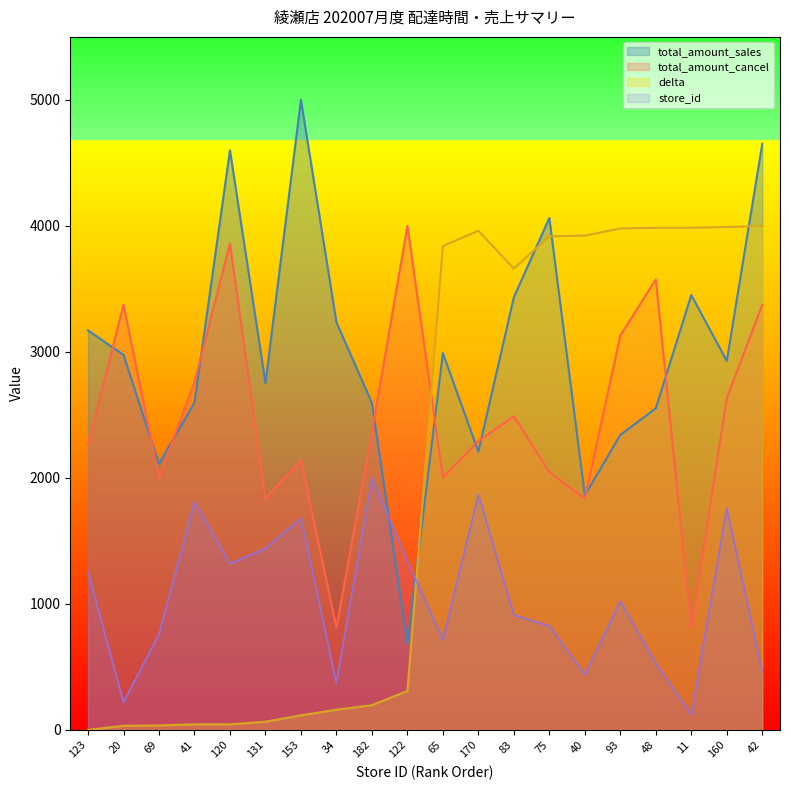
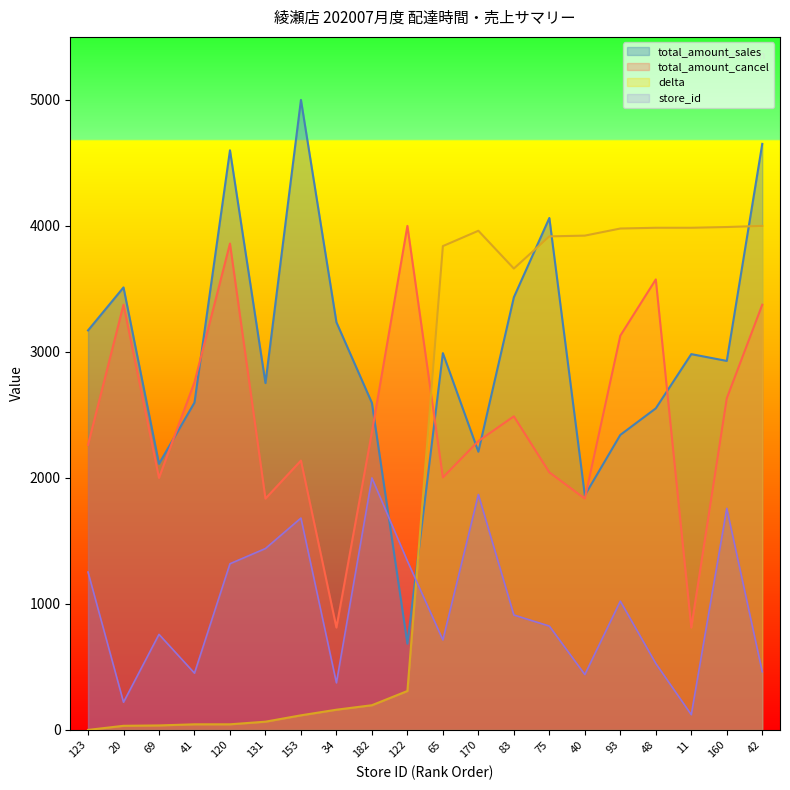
  {
    "total_amount_sales": {
      "123": 3170,
-     "20": 2980,
+     "20": 3510,
      "69": 2110,
      "41": 2600,
      "120": 4600,
      "131": 2750,
      "153": 5000,
      "34": 3240,
      "182": 2600,
      "122": 680,
      "65": 2990,
      "170": 2210,
      "83": 3430,
      "75": 4060,
      "40": 1860,
      "93": 2340,
      "48": 2550,
-     "11": 3450,
+     "11": 2980,
      "160": 2930,
      "42": 4650
    },
    "total_amount_cancel": {
      "123": 2260,
      "20": 3370,
      "69": 2000,
      "41": 2760,
      "120": 3860,
      "131": 1840,
      "153": 2140,
      "34": 810,
      "182": 2360,
      "122": 4000,
      "65": 2000,
      "170": 2290,
      "83": 2490,
      "75": 2040,
      "40": 1840,
      "93": 3130,
      "48": 3580,
      "11": 810,
      "160": 2630,
      "42": 3370
    },
    "delta": {
      "123": 0,
      "20": 30,
      "69": 40,
      "41": 40,
      "120": 40,
      "131": 70,
      "153": 120,
      "34": 160,
      "182": 200,
      "122": 310,
      "65": 3840,
      "170": 3960,
      "83": 3660,
      "75": 3920,
      "40": 3920,
      "93": 3980,
      "48": 3990,
      "11": 3990,
      "160": 3990,
      "42": 4000
    },
    "store_id": {
      "123": 1250,
      "20": 220,
      "69": 760,
-     "41": 1810,
+     "41": 450,
      "120": 1320,
      "131": 1440,
      "153": 1680,
      "34": 370,
      "182": 2000,
      "122": 1340,
      "65": 710,
      "170": 1870,
      "83": 910,
      "75": 820,
      "40": 440,
      "93": 1020,
      "48": 530,
      "11": 120,
      "160": 1760,
      "42": 460
    }
  }
